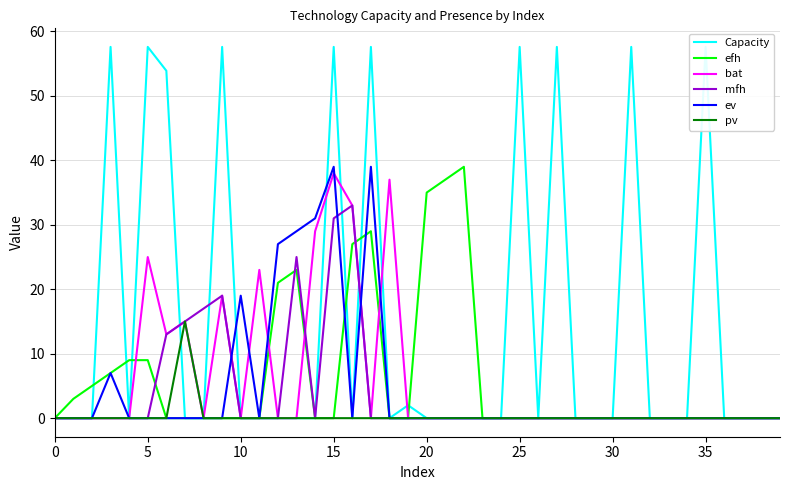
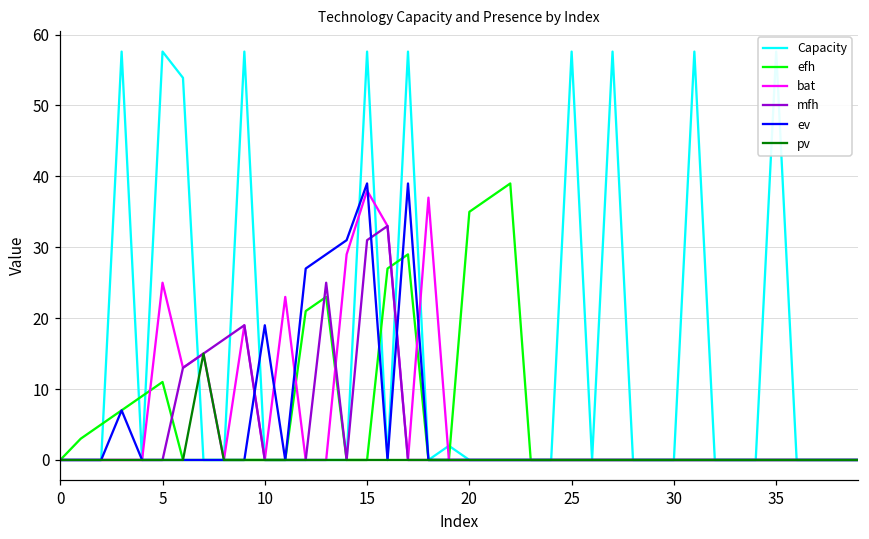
  {
    "Capacity": {
      "5": 58,
      "15": 58,
      "25": 58
    },
    "efh": {
-     "5": 9,
+     "5": 11,
      "20": 35
    },
    "bat": {
      "5": 25,
      "15": 38
    },
    "mfh": {
      "15": 31
    },
    "ev": {
      "10": 19,
      "15": 39
    }
  }
